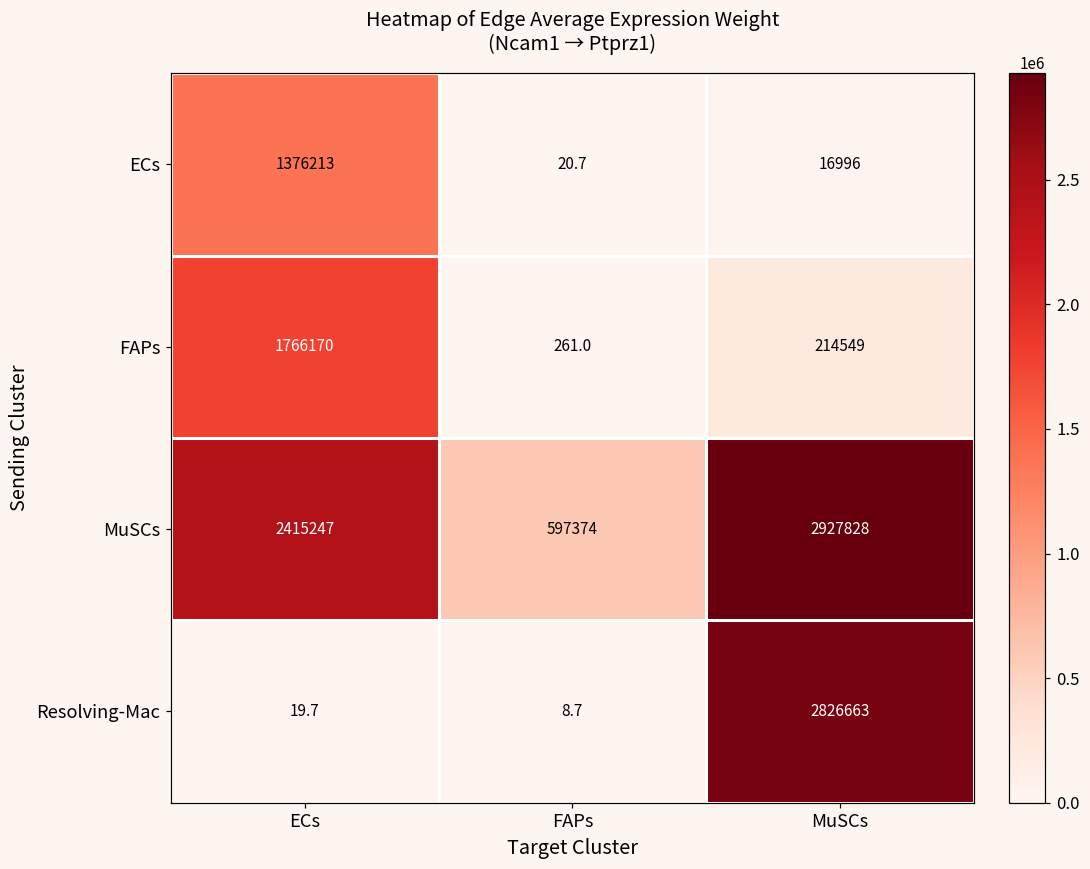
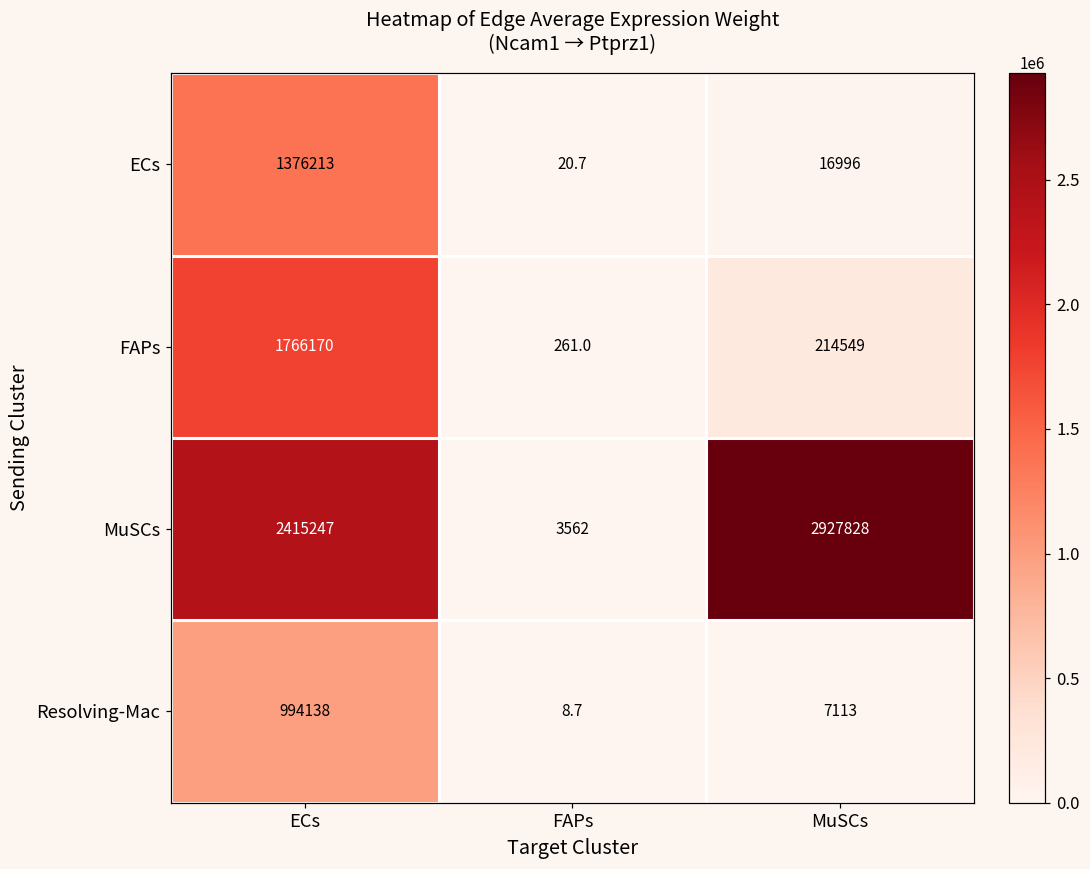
  {
    "ECs": {
      "ECs": 1376213,
      "FAPs": 20.7,
      "MuSCs": 16996
    },
    "FAPs": {
      "ECs": 1766170,
      "FAPs": 261.0,
      "MuSCs": 214549
    },
    "MuSCs": {
      "ECs": 2415247,
-     "FAPs": 597374,
+     "FAPs": 3562,
      "MuSCs": 2927828
    },
    "Resolving-Mac": {
-     "ECs": 19.7,
+     "ECs": 994138,
      "FAPs": 8.7,
-     "MuSCs": 2826663
+     "MuSCs": 7113
    }
  }
